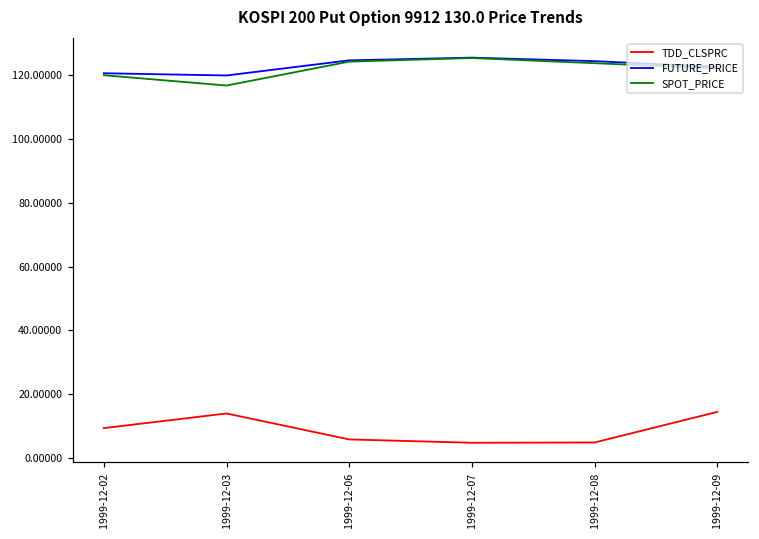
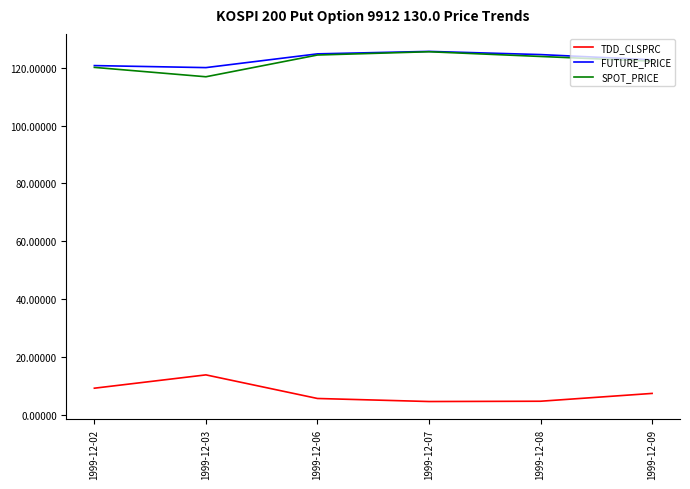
  {
    "TDD_CLSPRC": {
      "1999-12-02": 9,
      "1999-12-03": 14,
      "1999-12-06": 6,
      "1999-12-07": 5,
      "1999-12-08": 5,
-     "1999-12-09": 14
+     "1999-12-09": 8
    },
    "FUTURE_PRICE": {
      "1999-12-03": 120
    },
    "SPOT_PRICE": {
      "1999-12-03": 117
    }
  }
